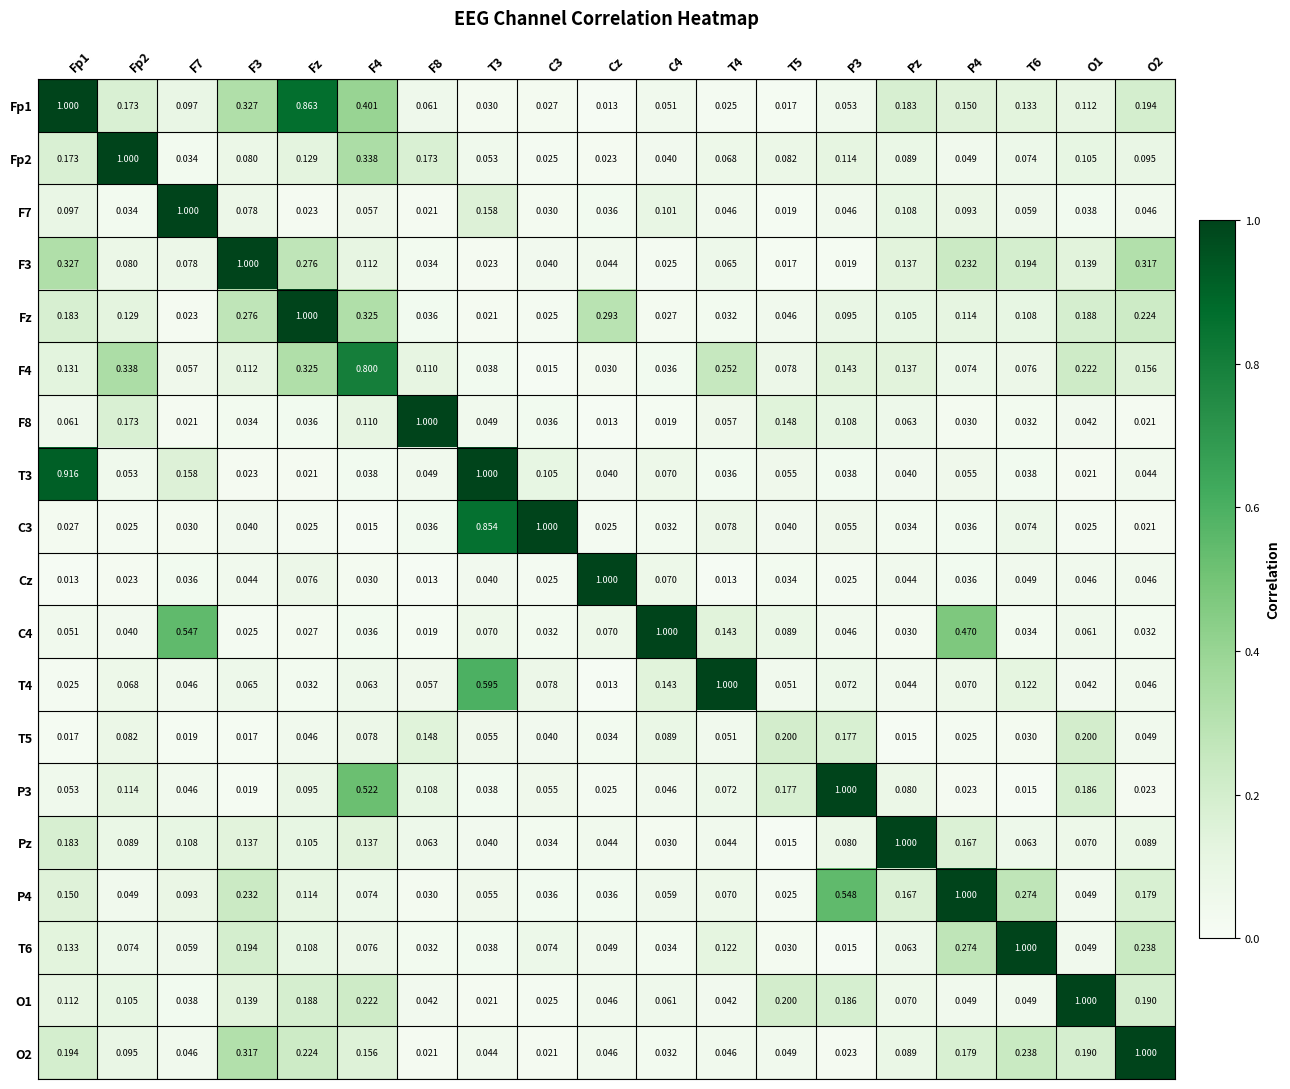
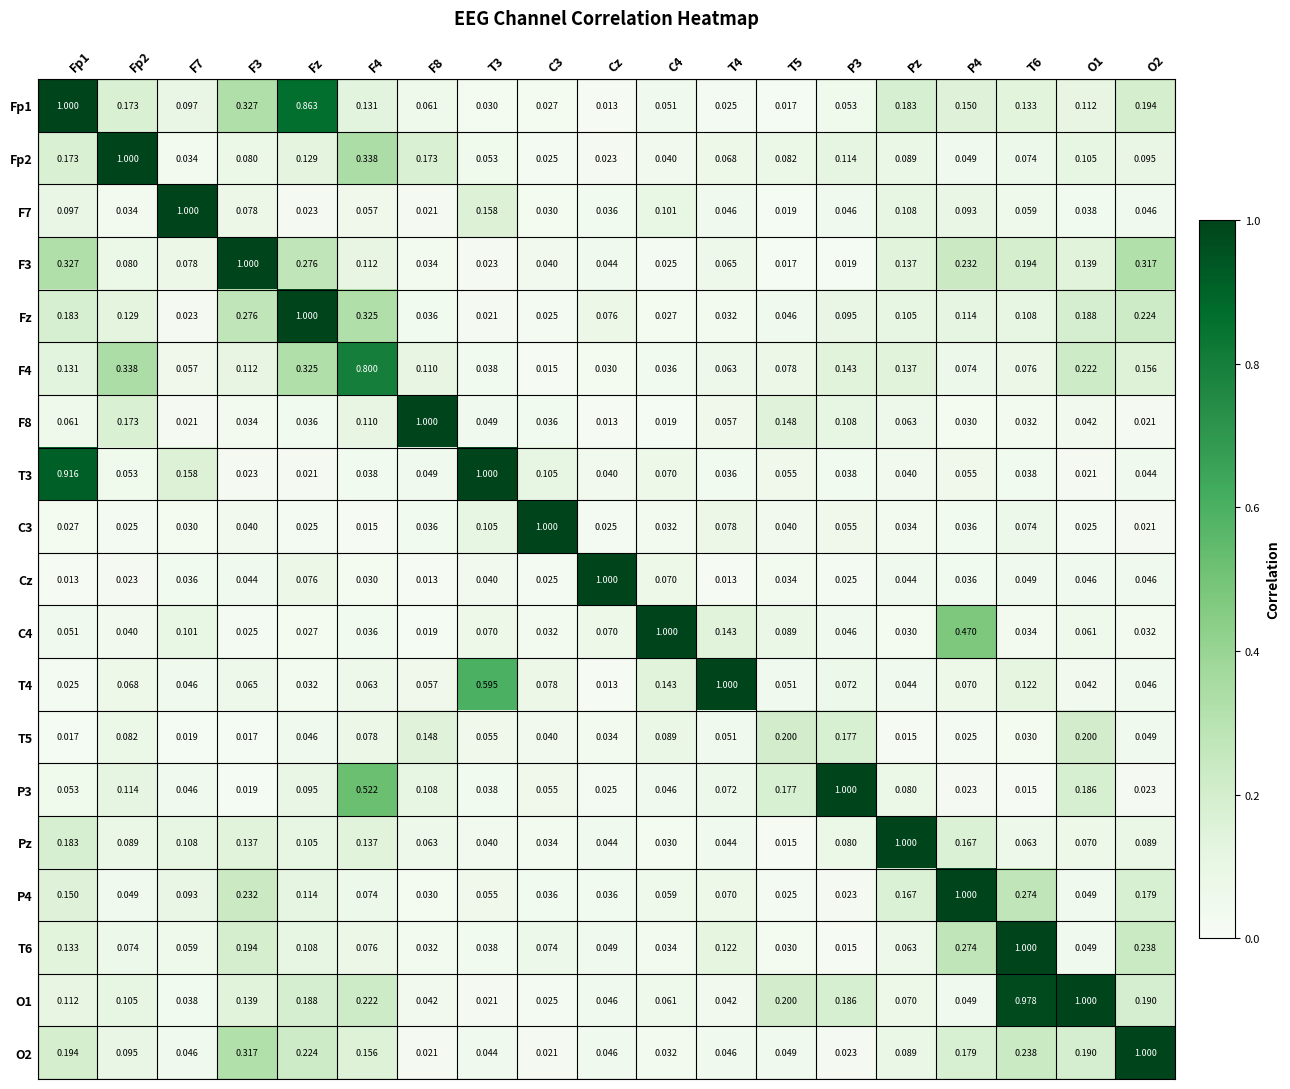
  {
    "Fp1": {
      "Fp1": 1.000,
      "Fp2": 0.173,
      "F7": 0.097,
      "F3": 0.327,
      "Fz": 0.863,
-     "F4": 0.401,
+     "F4": 0.131,
      "F8": 0.061,
      "T3": 0.030,
      "C3": 0.027,
      "Cz": 0.013,
      "C4": 0.051,
      "T4": 0.025,
      "T5": 0.017,
      "P3": 0.053,
      "Pz": 0.183,
      "P4": 0.150,
      "T6": 0.133,
      "O1": 0.112,
      "O2": 0.194
    },
    "Fz": {
      "Fp1": 0.183,
      "Fp2": 0.129,
      "F7": 0.023,
      "F3": 0.276,
      "Fz": 1.000,
      "F4": 0.325,
      "F8": 0.036,
      "T3": 0.021,
      "C3": 0.025,
-     "Cz": 0.293,
+     "Cz": 0.076,
      "C4": 0.027,
      "T4": 0.032,
      "T5": 0.046,
      "P3": 0.095,
      "Pz": 0.105,
      "P4": 0.114,
      "T6": 0.108,
      "O1": 0.188,
      "O2": 0.224
    },
    "F4": {
      "Fp1": 0.131,
      "Fp2": 0.338,
      "F7": 0.057,
      "F3": 0.112,
      "Fz": 0.325,
      "F4": 0.800,
      "F8": 0.110,
      "T3": 0.038,
      "C3": 0.015,
      "Cz": 0.030,
      "C4": 0.036,
-     "T4": 0.252,
+     "T4": 0.063,
      "T5": 0.078,
      "P3": 0.143,
      "Pz": 0.137,
      "P4": 0.074,
      "T6": 0.076,
      "O1": 0.222,
      "O2": 0.156
    },
    "C3": {
      "Fp1": 0.027,
      "Fp2": 0.025,
      "F7": 0.030,
      "F3": 0.040,
      "Fz": 0.025,
      "F4": 0.015,
      "F8": 0.036,
-     "T3": 0.854,
+     "T3": 0.105,
      "C3": 1.000,
      "Cz": 0.025,
      "C4": 0.032,
      "T4": 0.078,
      "T5": 0.040,
      "P3": 0.055,
      "Pz": 0.034,
      "P4": 0.036,
      "T6": 0.074,
      "O1": 0.025,
      "O2": 0.021
    },
    "C4": {
      "Fp1": 0.051,
      "Fp2": 0.040,
-     "F7": 0.547,
+     "F7": 0.101,
      "F3": 0.025,
      "Fz": 0.027,
      "F4": 0.036,
      "F8": 0.019,
      "T3": 0.070,
      "C3": 0.032,
      "Cz": 0.070,
      "C4": 1.000,
      "T4": 0.143,
      "T5": 0.089,
      "P3": 0.046,
      "Pz": 0.030,
      "P4": 0.470,
      "T6": 0.034,
      "O1": 0.061,
      "O2": 0.032
    },
    "P4": {
      "Fp1": 0.150,
      "Fp2": 0.049,
      "F7": 0.093,
      "F3": 0.232,
      "Fz": 0.114,
      "F4": 0.074,
      "F8": 0.030,
      "T3": 0.055,
      "C3": 0.036,
      "Cz": 0.036,
      "C4": 0.059,
      "T4": 0.070,
      "T5": 0.025,
-     "P3": 0.548,
+     "P3": 0.023,
      "Pz": 0.167,
      "P4": 1.000,
      "T6": 0.274,
      "O1": 0.049,
      "O2": 0.179
    },
    "O1": {
      "Fp1": 0.112,
      "Fp2": 0.105,
      "F7": 0.038,
      "F3": 0.139,
      "Fz": 0.188,
      "F4": 0.222,
      "F8": 0.042,
      "T3": 0.021,
      "C3": 0.025,
      "Cz": 0.046,
      "C4": 0.061,
      "T4": 0.042,
      "T5": 0.200,
      "P3": 0.186,
      "Pz": 0.070,
      "P4": 0.049,
-     "T6": 0.049,
+     "T6": 0.978,
      "O1": 1.000,
      "O2": 0.190
    }
  }
